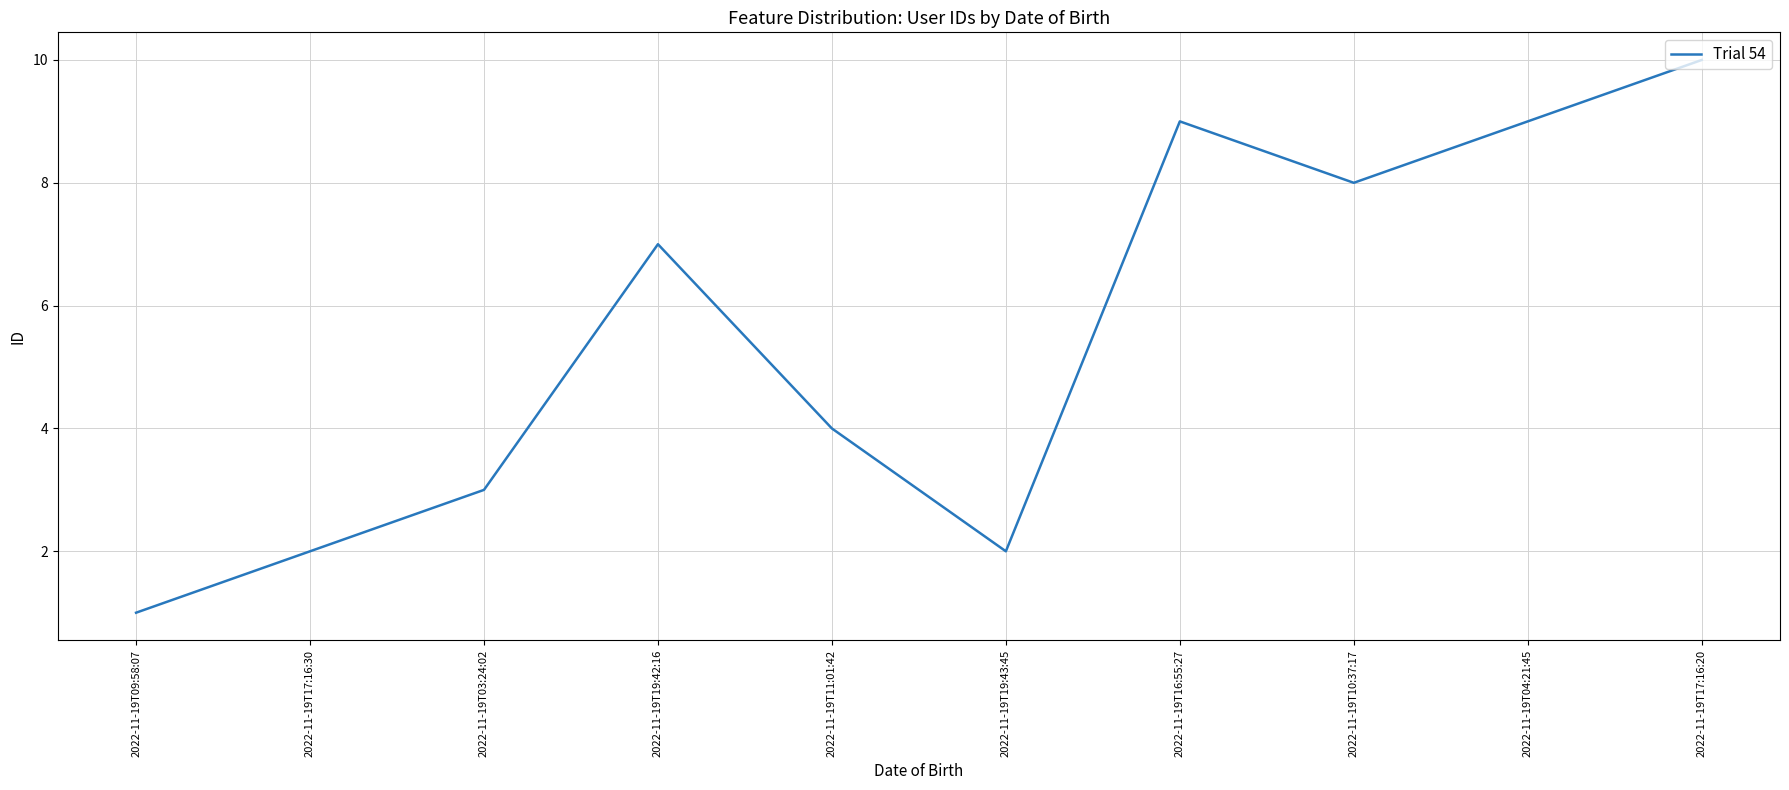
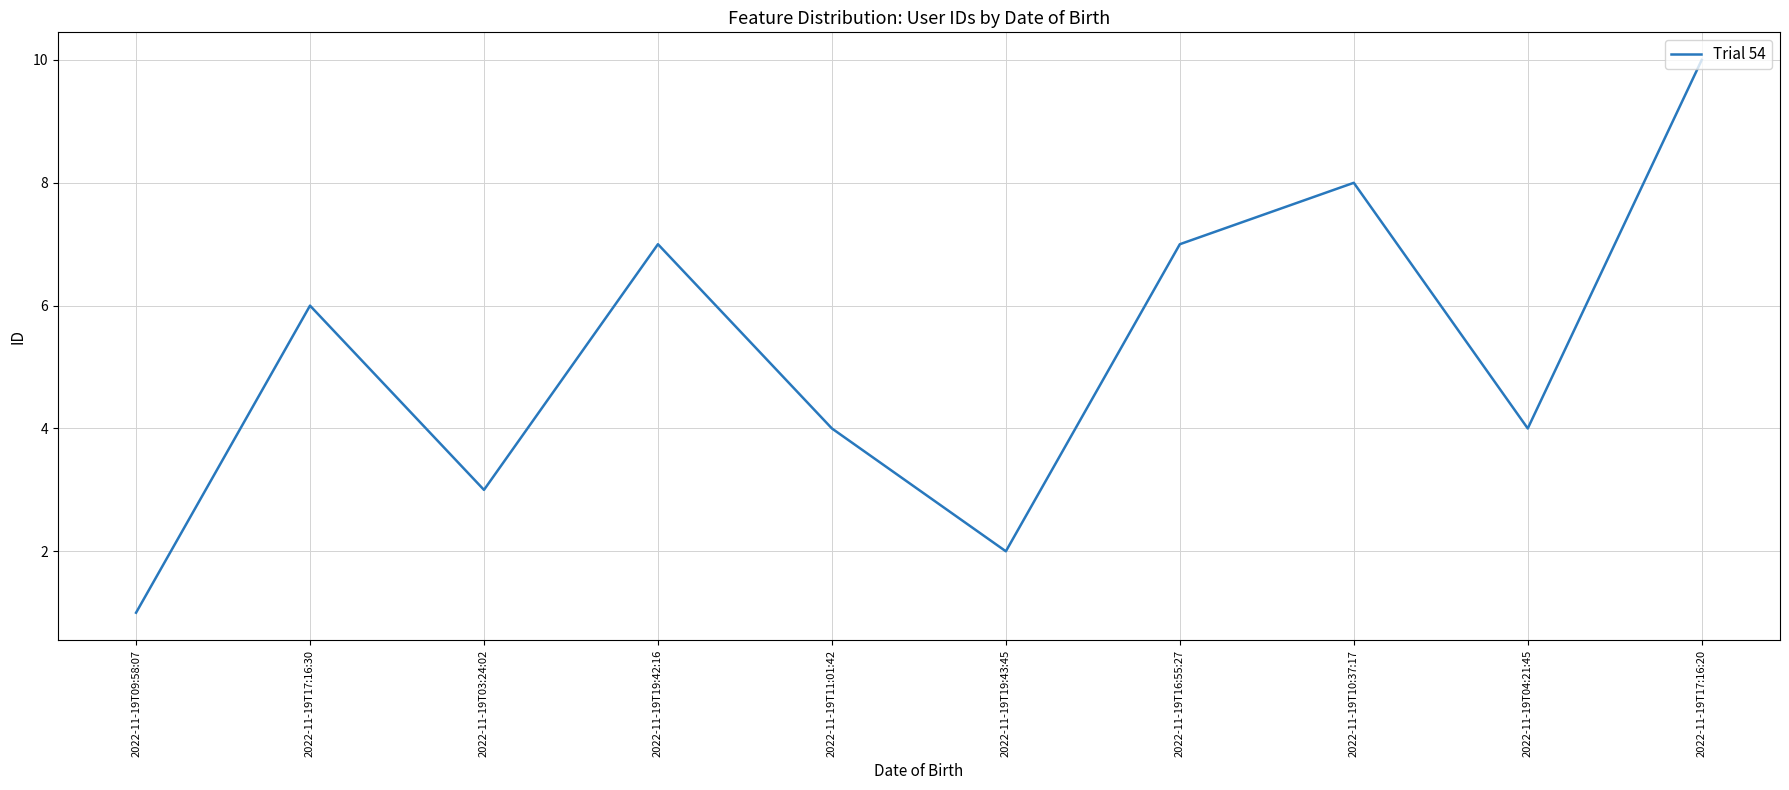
  {
    "2022-11-19T09:58:07": 1,
-   "2022-11-19T17:16:30": 2,
+   "2022-11-19T17:16:30": 6,
    "2022-11-19T03:24:02": 3,
    "2022-11-19T19:42:16": 7,
    "2022-11-19T11:01:42": 4,
    "2022-11-19T19:43:45": 2,
-   "2022-11-19T16:55:27": 9,
+   "2022-11-19T16:55:27": 7,
    "2022-11-19T10:37:17": 8,
-   "2022-11-19T04:21:45": 9
+   "2022-11-19T04:21:45": 4
  }
